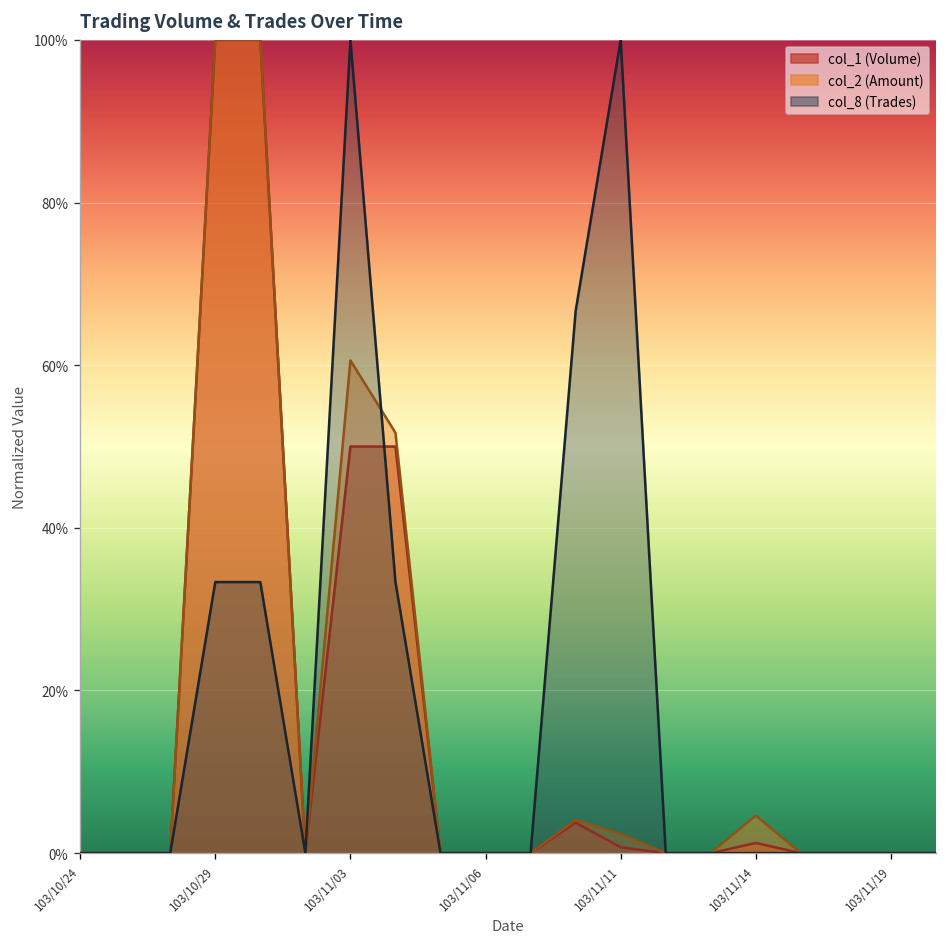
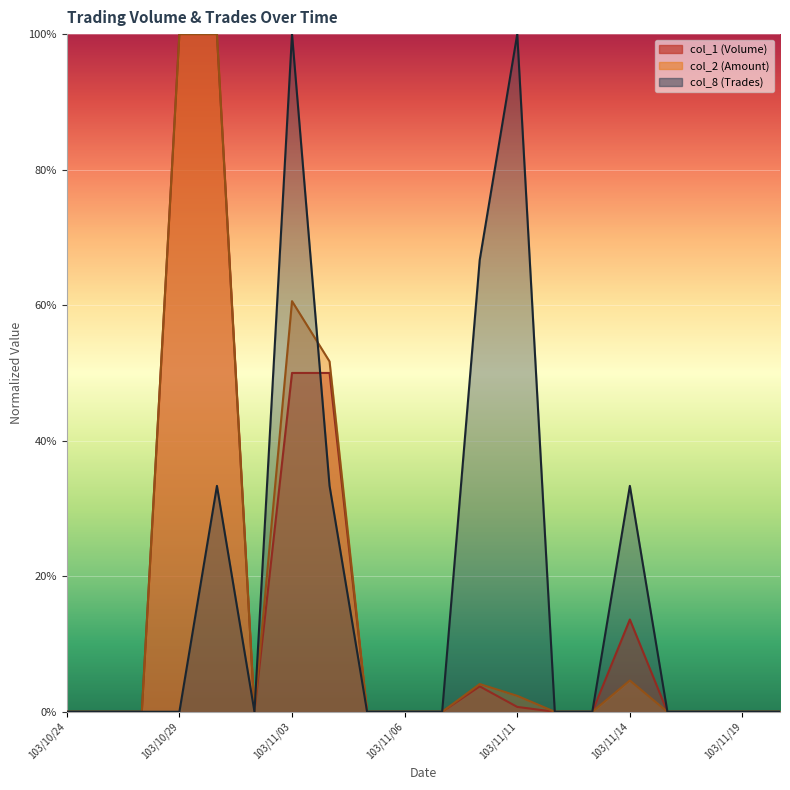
  {
    "col_1 (Volume)": {
      "103/11/03": "50%",
      "103/11/11": "1%",
-     "103/11/14": "1%"
+     "103/11/14": "14%"
    },
    "col_2 (Amount)": {
      "103/11/03": "61%",
      "103/11/11": "2%",
      "103/11/14": "5%"
    },
    "col_8 (Trades)": {
-     "103/10/29": "33%",
+     "103/10/29": "0%",
      "103/11/03": "100%",
      "103/11/11": "100%",
-     "103/11/14": "0%"
+     "103/11/14": "33%"
    }
  }
